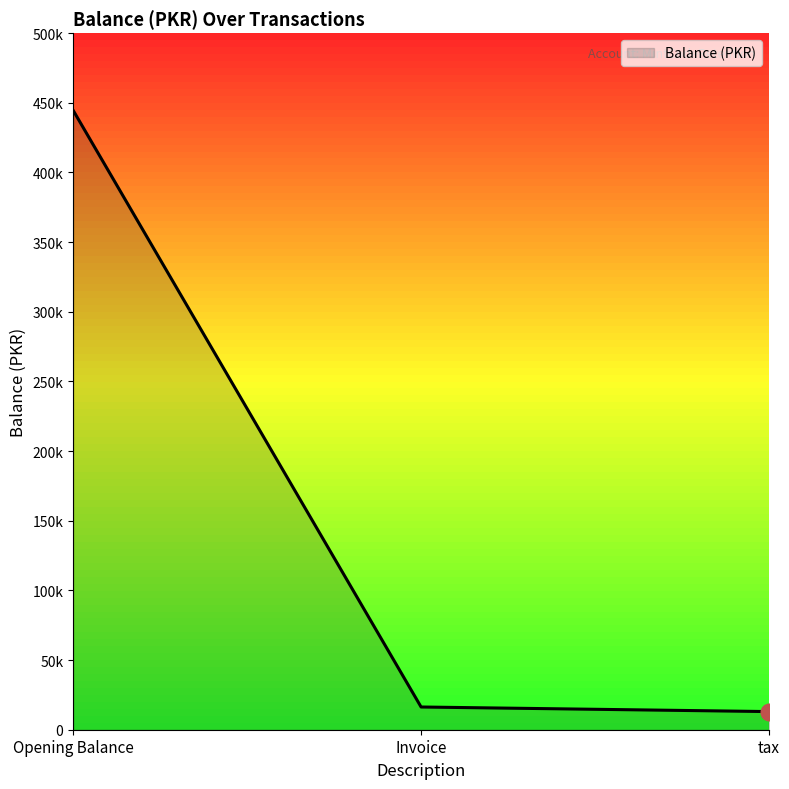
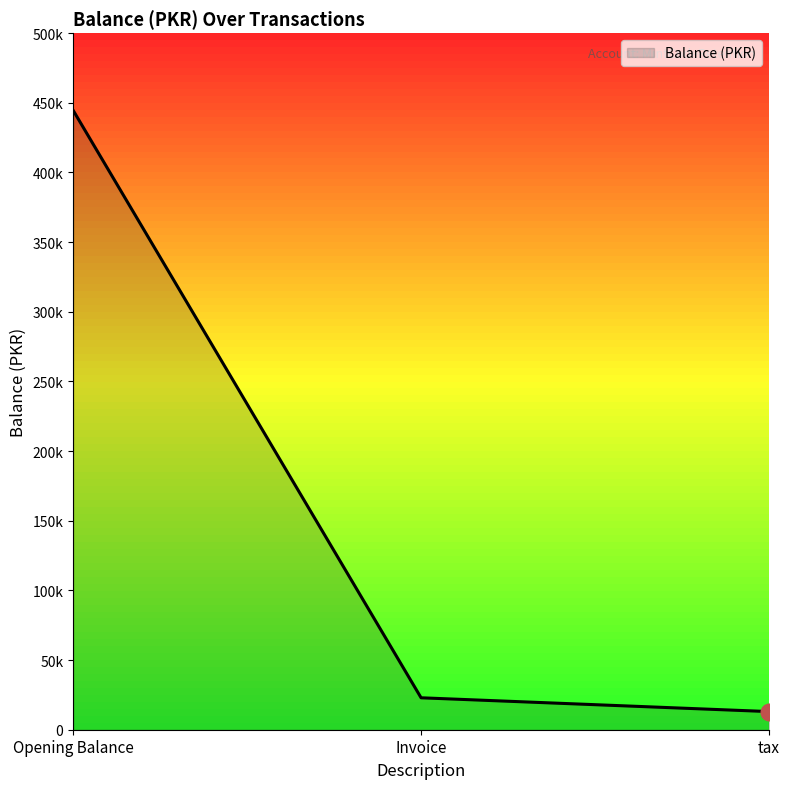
  {
    "Balance (PKR)": {
      "Opening Balance": 445000,
-     "Invoice": 16000
+     "Invoice": 23000
    }
  }
